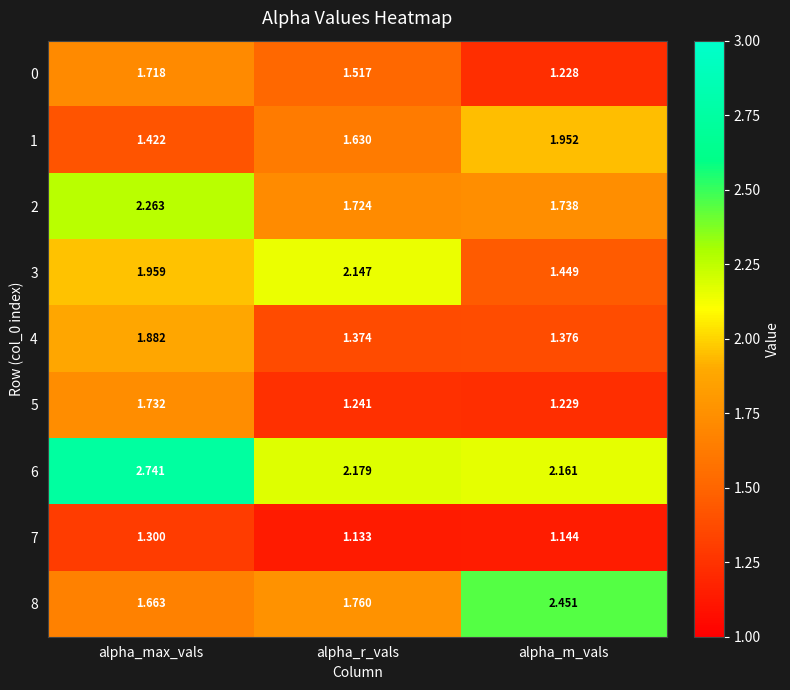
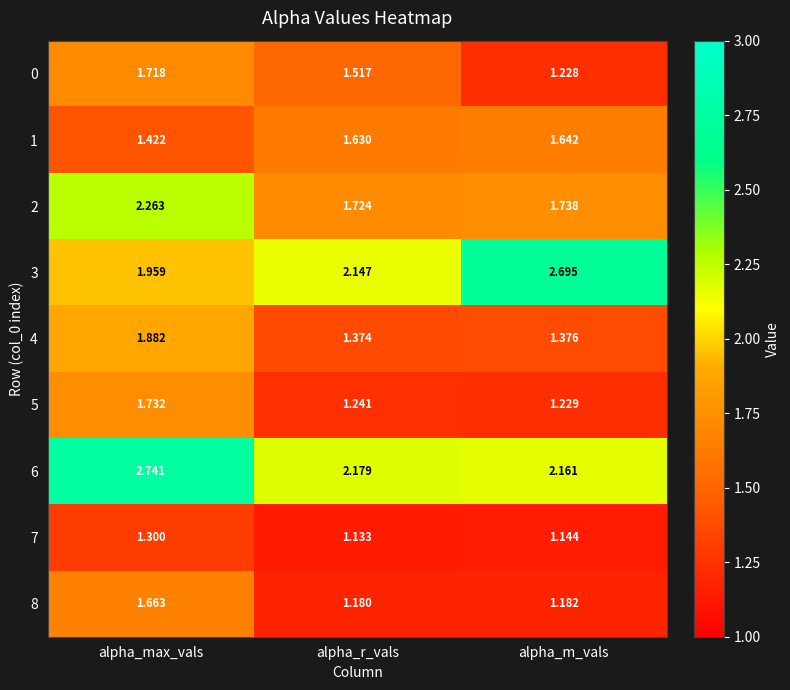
  {
    "0": {
      "alpha_max_vals": 1.718,
      "alpha_r_vals": 1.517,
      "alpha_m_vals": 1.228
    },
    "1": {
      "alpha_max_vals": 1.422,
      "alpha_r_vals": 1.630,
-     "alpha_m_vals": 1.952
+     "alpha_m_vals": 1.642
    },
    "2": {
      "alpha_max_vals": 2.263,
      "alpha_r_vals": 1.724,
      "alpha_m_vals": 1.738
    },
    "3": {
      "alpha_max_vals": 1.959,
      "alpha_r_vals": 2.147,
-     "alpha_m_vals": 1.449
+     "alpha_m_vals": 2.695
    },
    "4": {
      "alpha_max_vals": 1.882,
      "alpha_r_vals": 1.374,
      "alpha_m_vals": 1.376
    },
    "5": {
      "alpha_max_vals": 1.732,
      "alpha_r_vals": 1.241,
      "alpha_m_vals": 1.229
    },
    "6": {
      "alpha_max_vals": 2.741,
      "alpha_r_vals": 2.179,
      "alpha_m_vals": 2.161
    },
    "7": {
      "alpha_max_vals": 1.300,
      "alpha_r_vals": 1.133,
      "alpha_m_vals": 1.144
    },
    "8": {
      "alpha_max_vals": 1.663,
-     "alpha_r_vals": 1.760,
-     "alpha_m_vals": 2.451
+     "alpha_r_vals": 1.180,
+     "alpha_m_vals": 1.182
    }
  }
